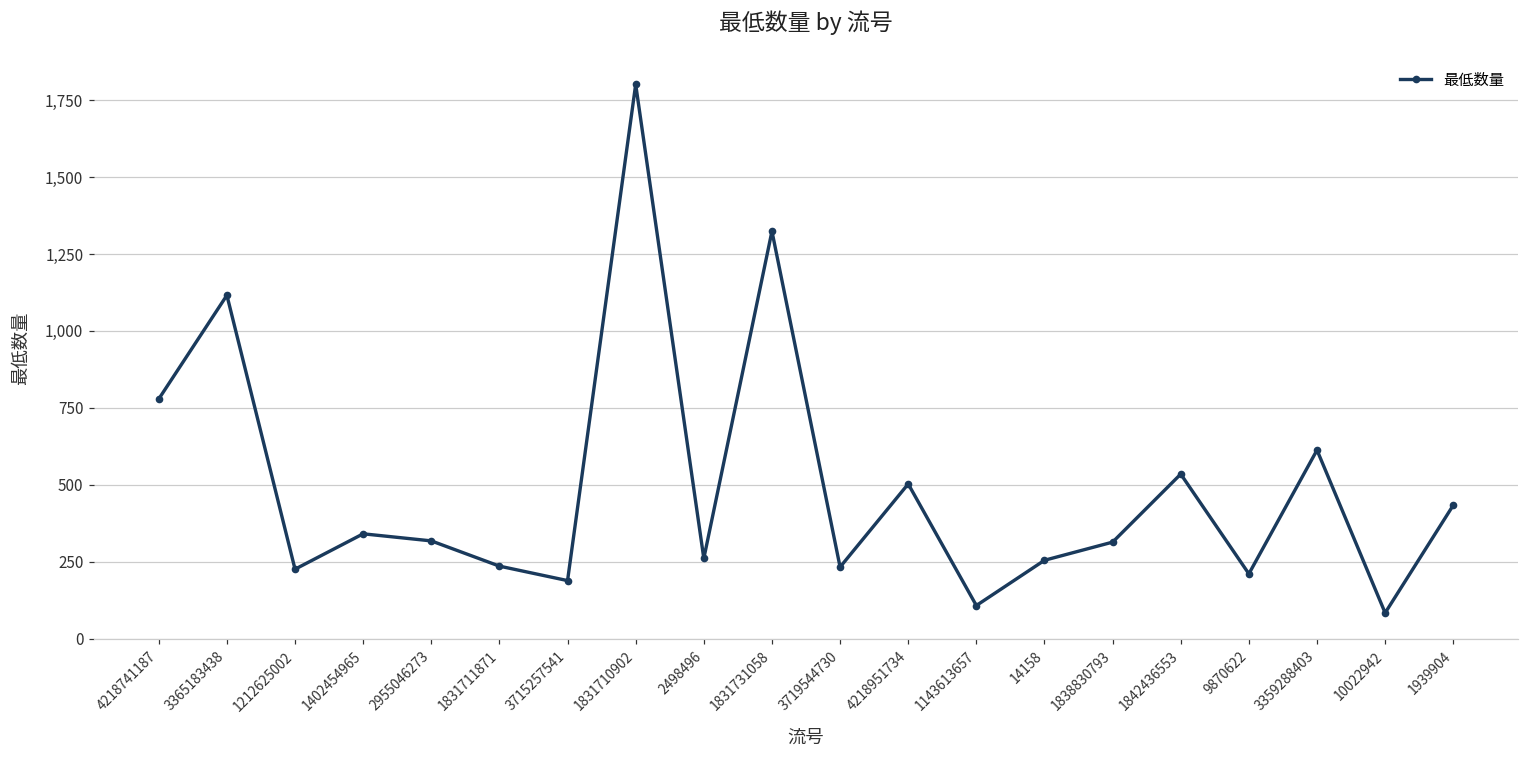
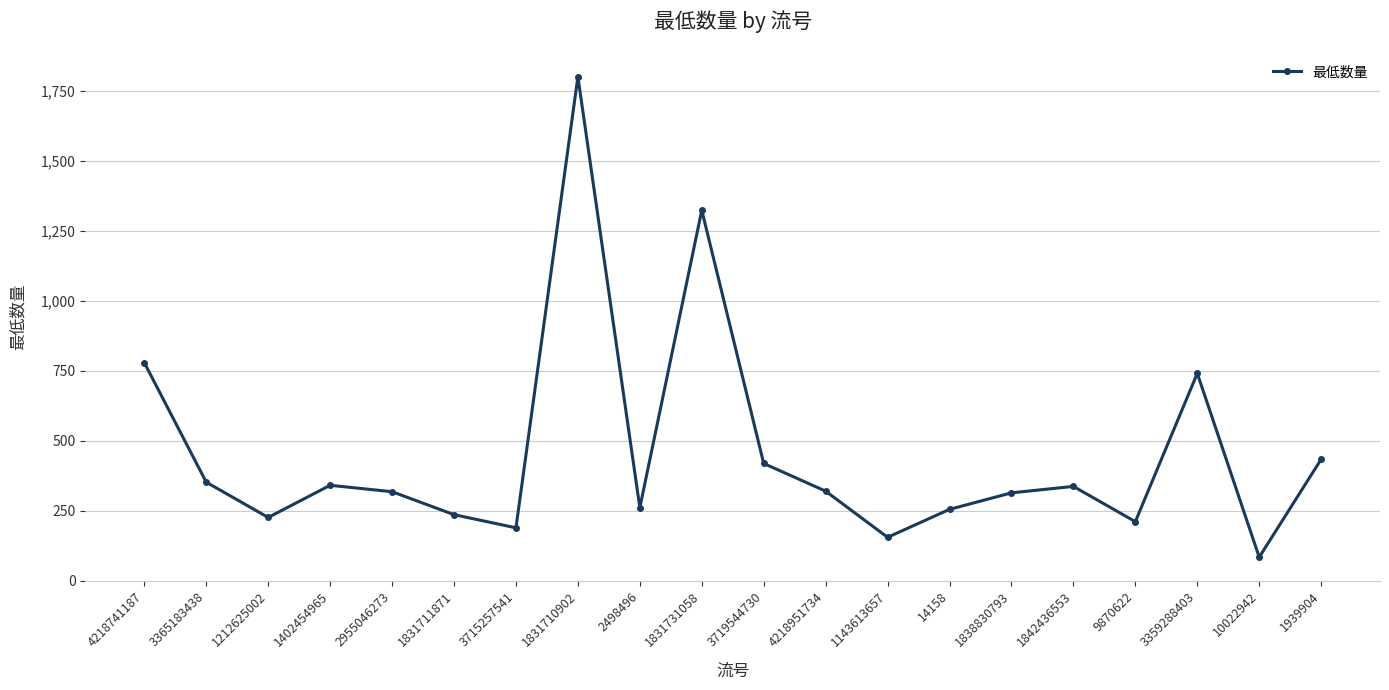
  {
    "4218741187": "780",
-   "3365183438": "1,120",
+   "3365183438": "350",
    "1212625002": "230",
    "1402454965": "340",
    "2955046273": "320",
    "1831711871": "240",
    "3715257541": "190",
    "1831710902": "1,800",
    "2498496": "260",
    "1831731058": "1,320",
-   "3719544730": "230",
-   "4218951734": "500",
-   "1143613657": "110",
+   "3719544730": "420",
+   "4218951734": "320",
+   "1143613657": "160",
    "14158": "260",
    "1838830793": "310",
-   "1842436553": "540",
+   "1842436553": "340",
    "9870622": "210",
-   "3359288403": "610",
+   "3359288403": "740",
    "10022942": "80",
    "1939904": "430"
  }
